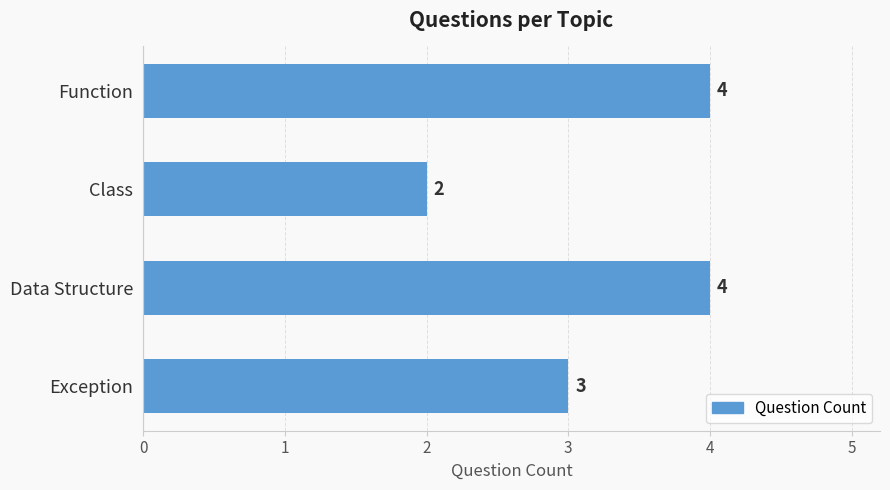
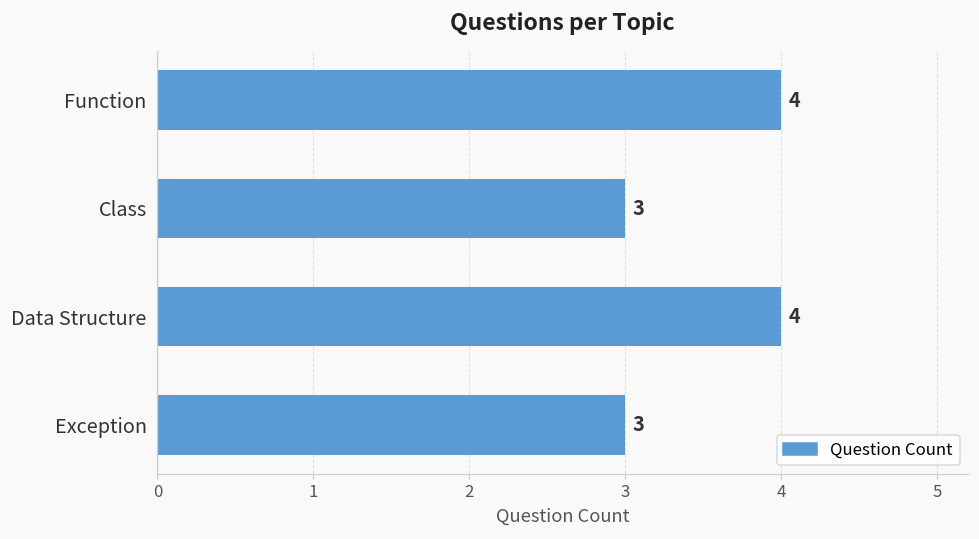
  {
    "Function": 4,
-   "Class": 2,
+   "Class": 3,
    "Data Structure": 4,
    "Exception": 3
  }
